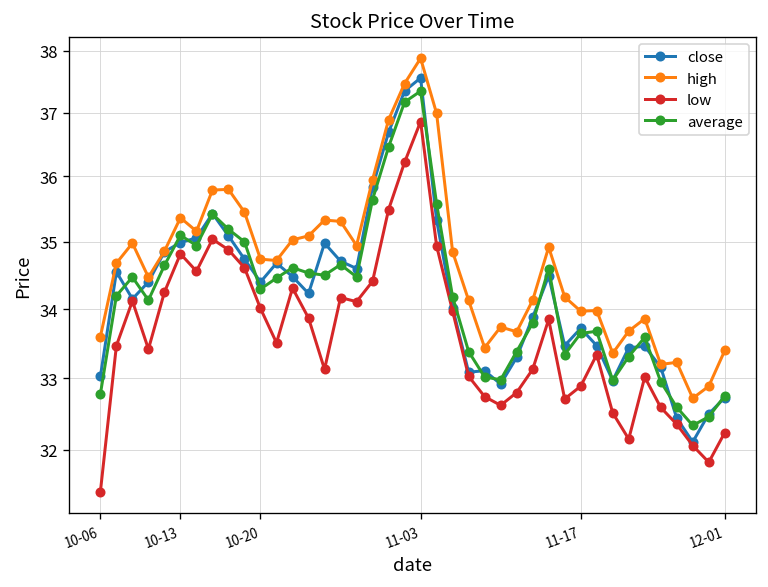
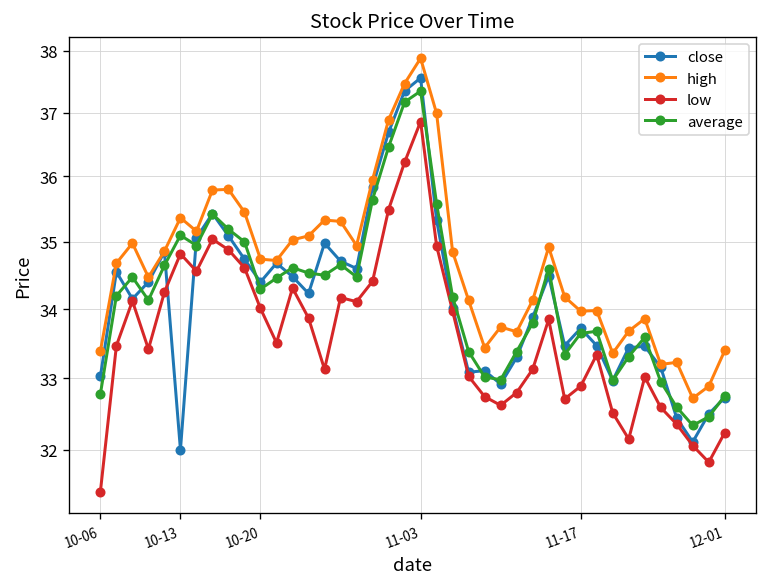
  {
    "close": {
      "10-06": 33.0,
-     "10-13": 35.0,
+     "10-13": 32.0,
      "10-20": 34.4,
      "11-03": 37.6,
      "11-17": 33.7
    },
    "high": {
-     "10-06": 33.6,
+     "10-06": 33.4,
      "10-13": 35.4,
      "10-20": 34.7,
      "11-03": 37.9,
      "11-17": 34.0,
      "12-01": 33.4
    },
    "low": {
      "10-06": 31.4,
      "10-13": 34.8,
      "10-20": 34.0,
      "11-03": 36.9,
      "11-17": 32.9,
      "12-01": 32.2
    },
    "average": {
      "10-06": 32.8,
      "10-13": 35.1,
      "10-20": 34.3,
      "11-03": 37.3,
      "11-17": 33.6
    }
  }
